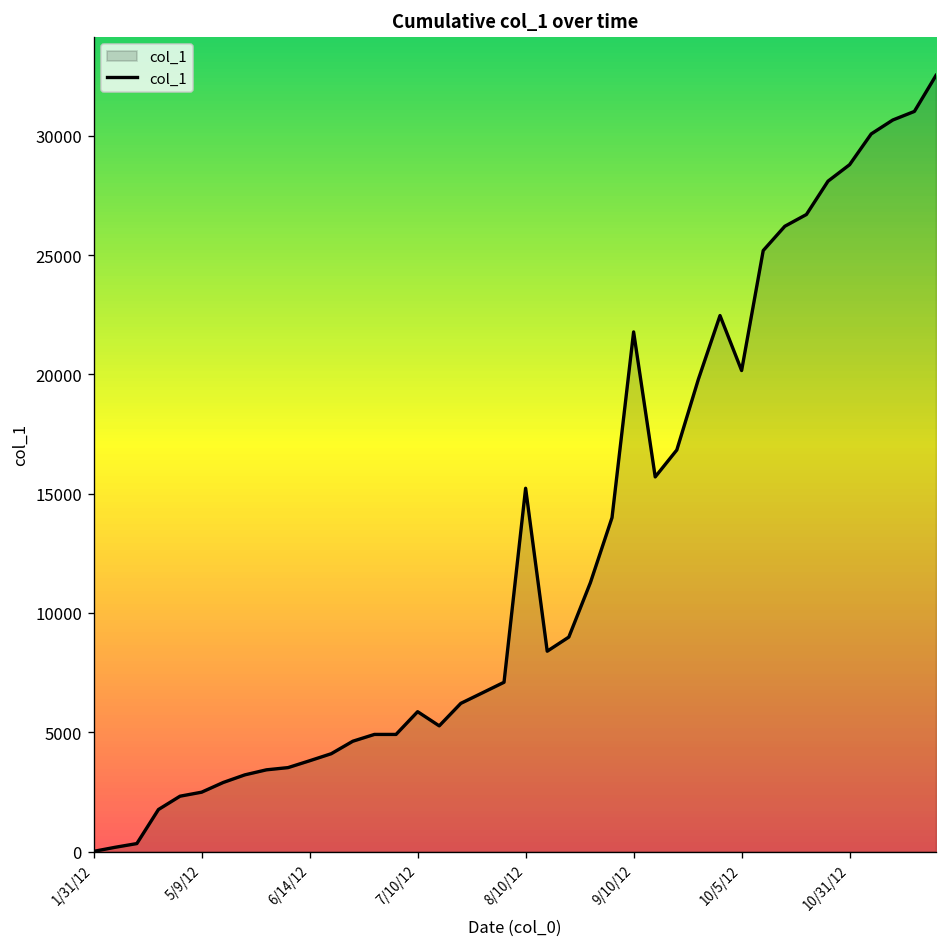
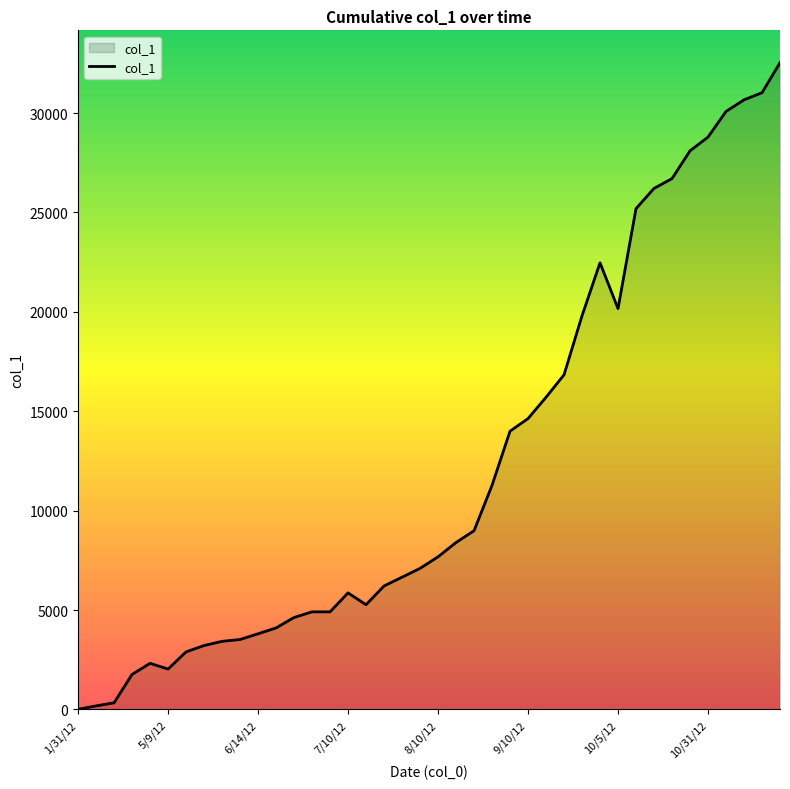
  {
    "1/31/12": 0,
-   "5/9/12": 2500,
+   "5/9/12": 2000,
    "6/14/12": 3800,
    "7/10/12": 5900,
-   "8/10/12": 15200,
-   "9/10/12": 21800,
+   "8/10/12": 7700,
+   "9/10/12": 14600,
    "10/5/12": 20200,
    "10/31/12": 28800
  }
